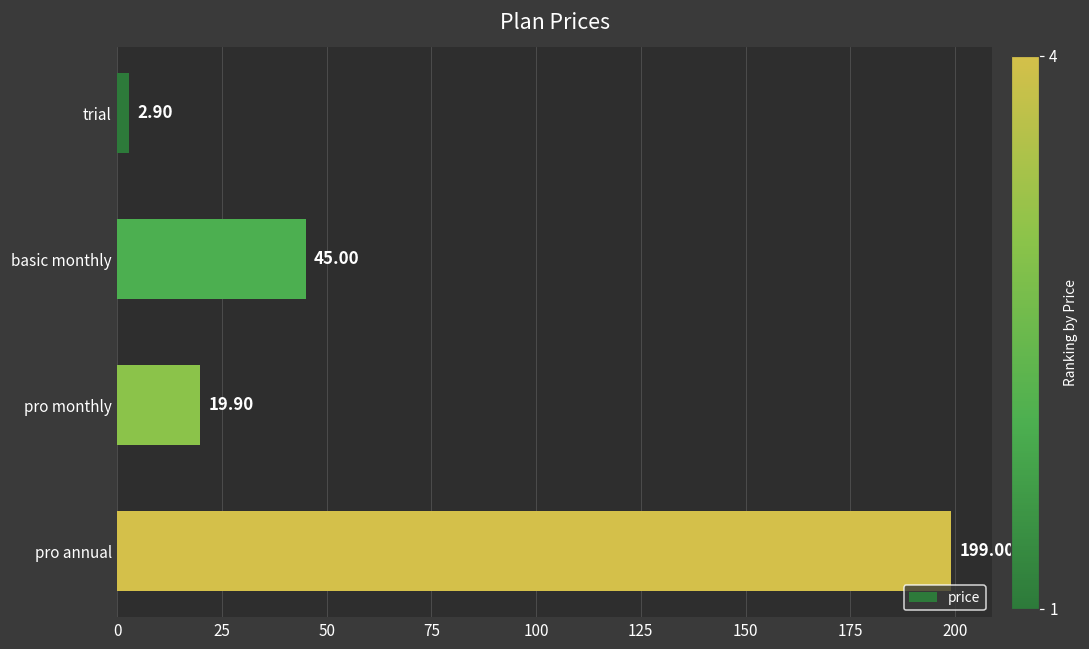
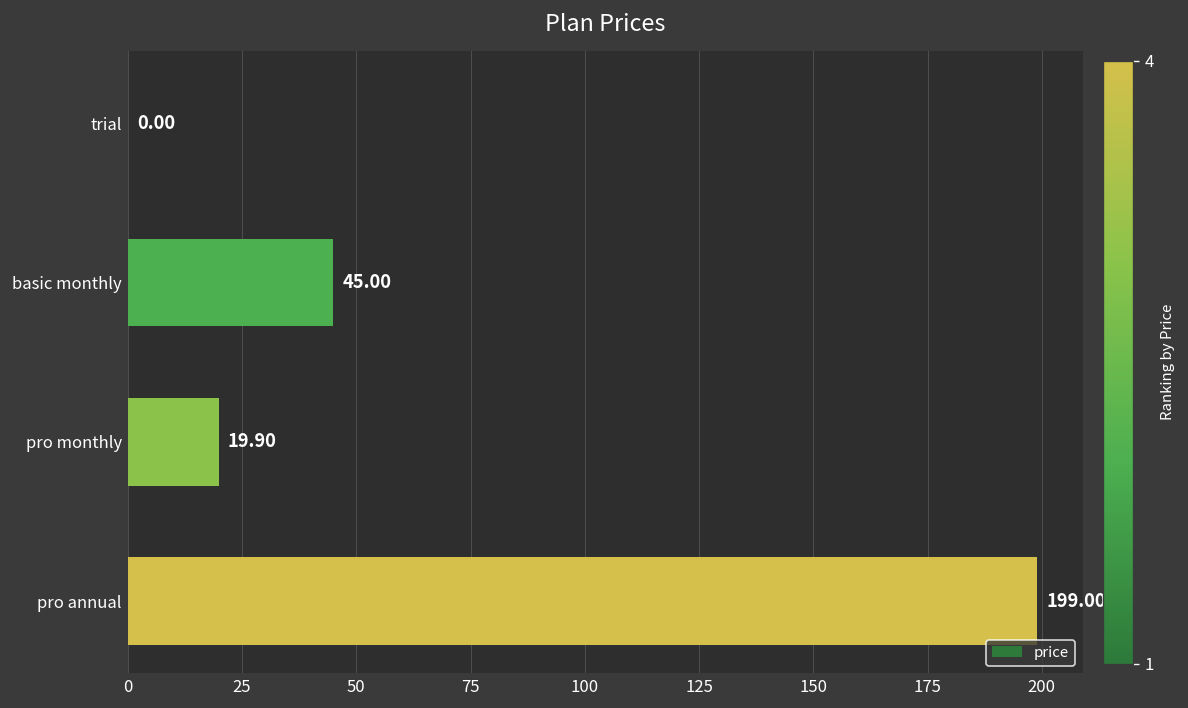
  {
-   "trial": 2.90,
+   "trial": 0.00,
    "basic monthly": 45.00,
    "pro monthly": 19.90,
    "pro annual": 199.00
  }
